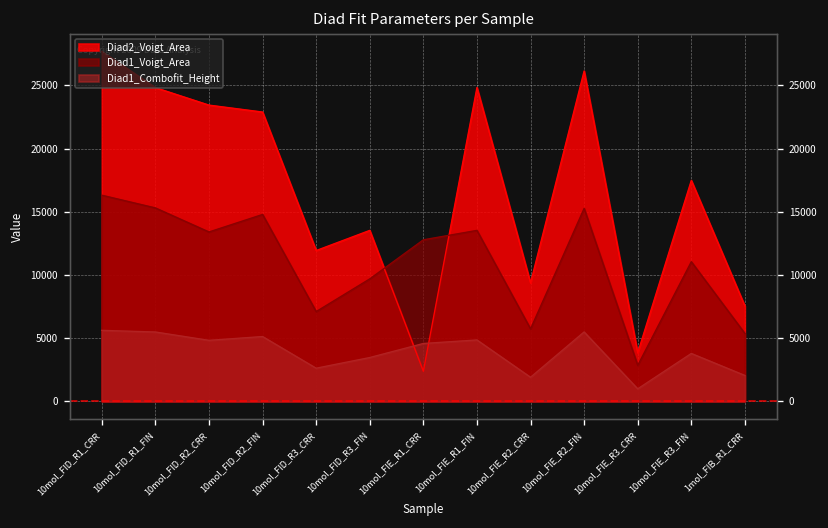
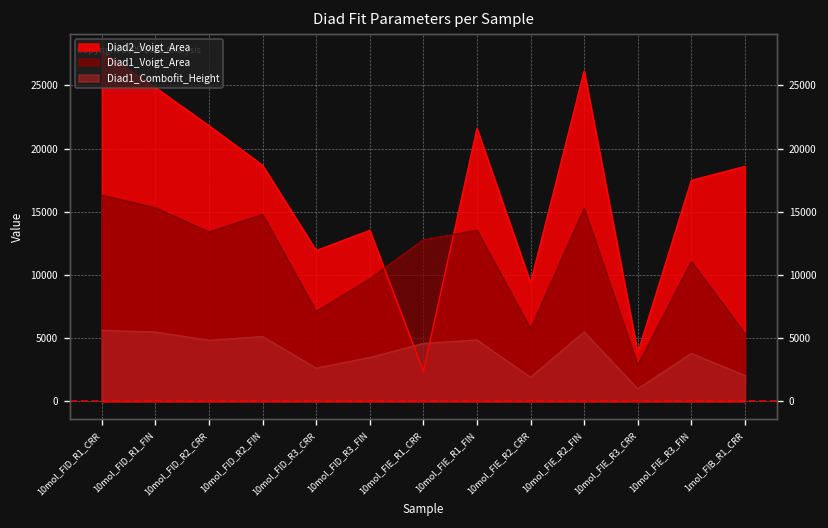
  {
    "Diad2_Voigt_Area": {
-     "10mol_FID_R2_CRR": 23400,
-     "10mol_FID_R2_FIN": 22900,
+     "10mol_FID_R2_CRR": 21800,
+     "10mol_FID_R2_FIN": 18700,
      "10mol_FID_R3_CRR": 11900,
      "10mol_FID_R3_FIN": 13500,
      "10mol_FIE_R1_CRR": 2400,
-     "10mol_FIE_R1_FIN": 24800,
+     "10mol_FIE_R1_FIN": 21600,
      "10mol_FIE_R2_CRR": 9400,
      "10mol_FIE_R2_FIN": 26100,
      "10mol_FIE_R3_CRR": 3800,
      "10mol_FIE_R3_FIN": 17500,
-     "1mol_FIB_R1_CRR": 7500
+     "1mol_FIB_R1_CRR": 18600
    }
  }
